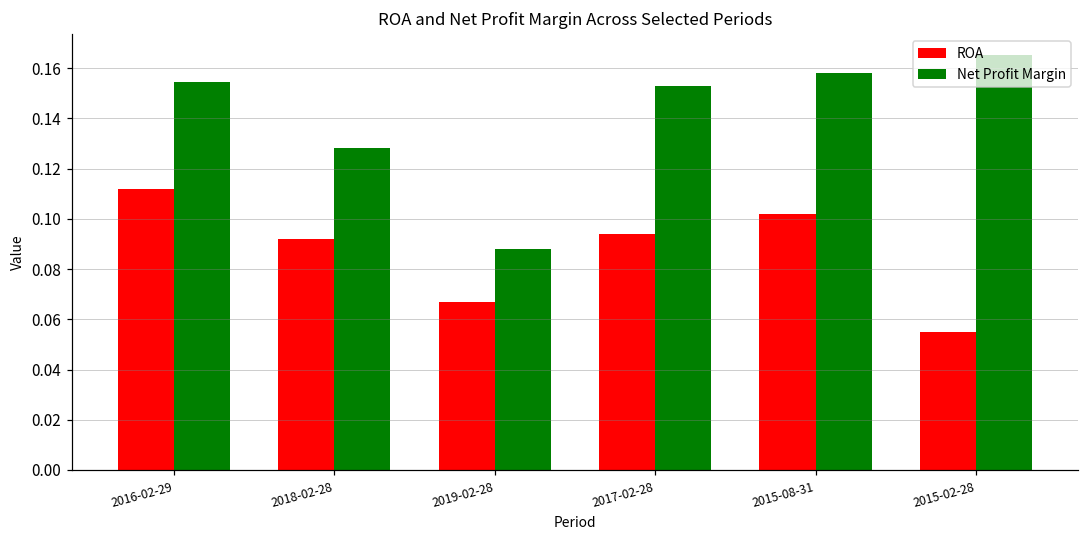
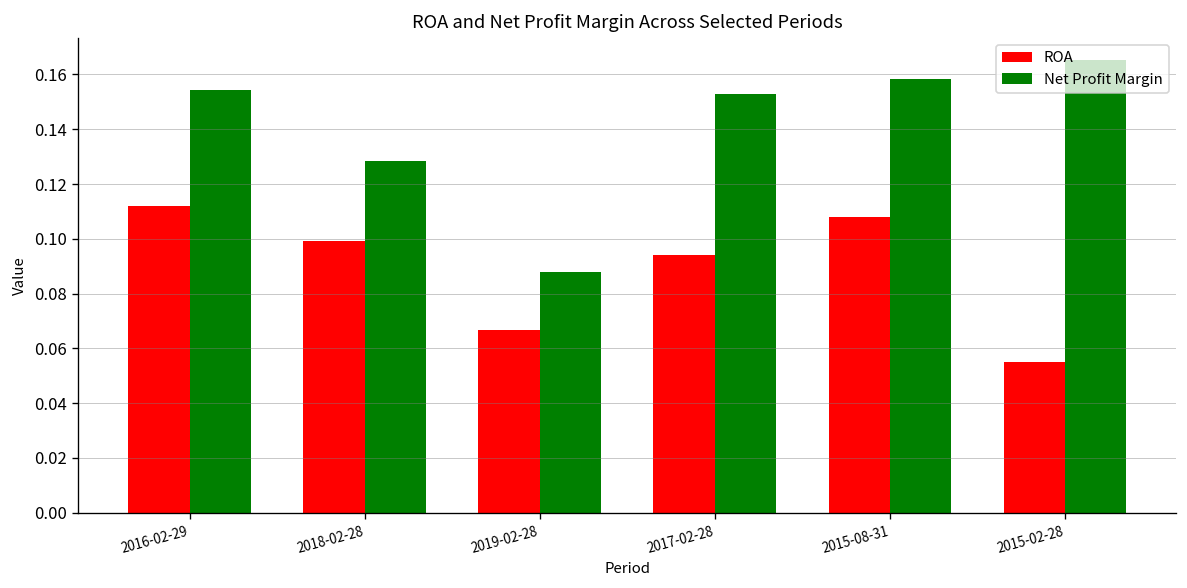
  {
    "ROA": {
      "2016-02-29": 0.112,
-     "2018-02-28": 0.092,
+     "2018-02-28": 0.099,
      "2019-02-28": 0.067,
      "2017-02-28": 0.094,
-     "2015-08-31": 0.102,
+     "2015-08-31": 0.108,
      "2015-02-28": 0.055
    },
    "Net Profit Margin": {
      "2016-02-29": 0.154,
      "2018-02-28": 0.128,
      "2019-02-28": 0.088,
      "2017-02-28": 0.153,
      "2015-08-31": 0.158
    }
  }
